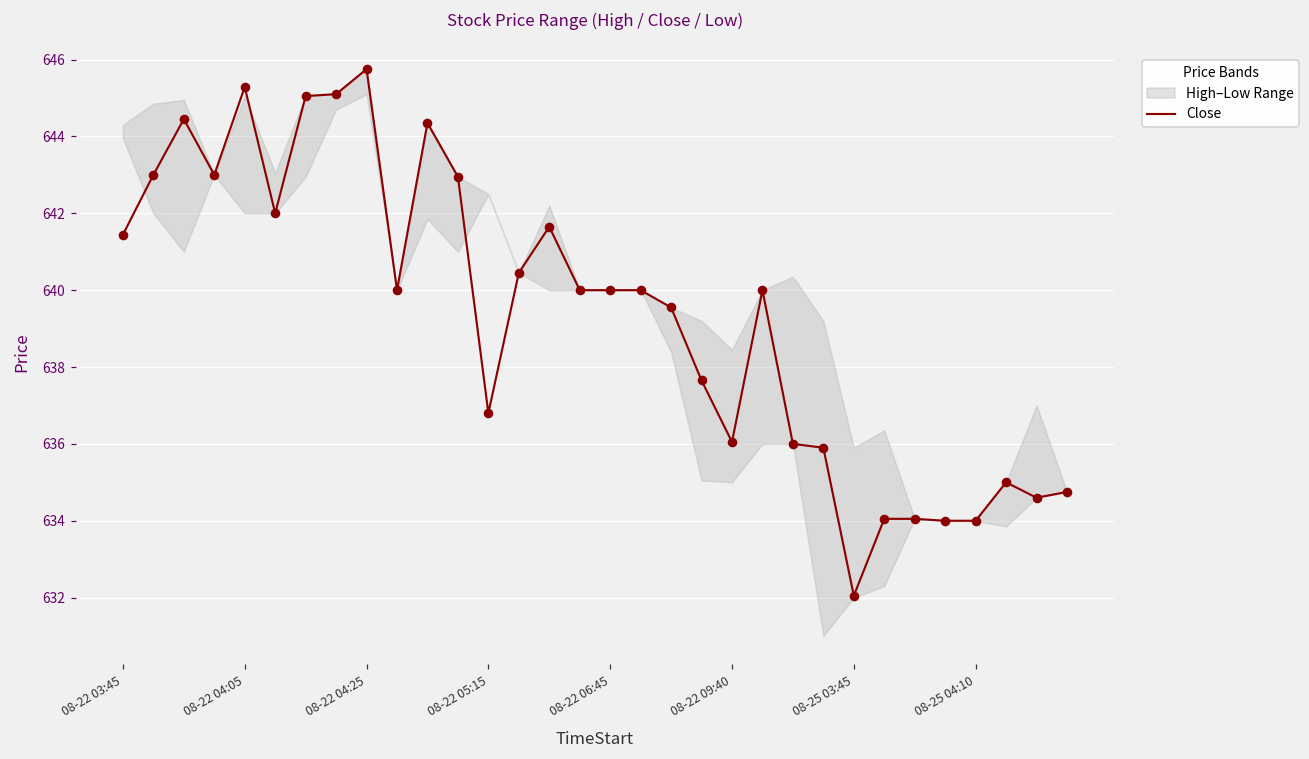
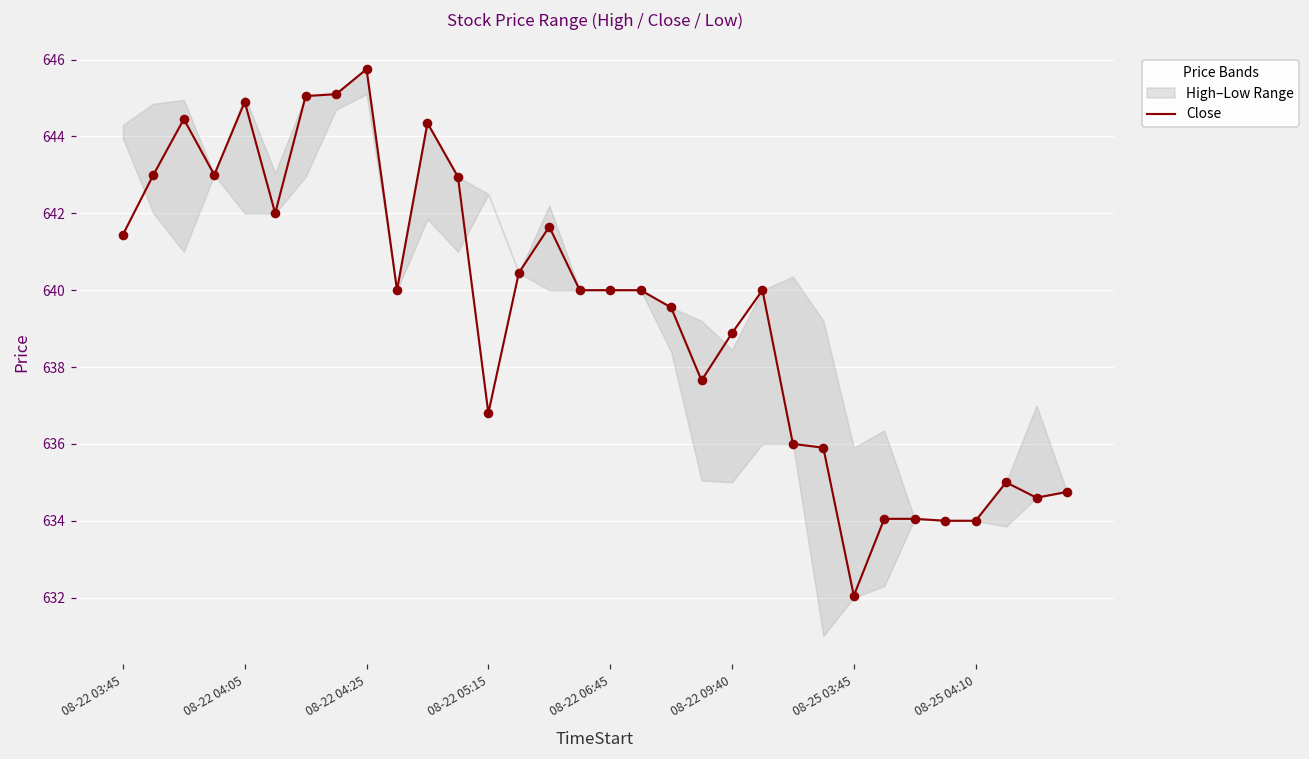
  {
    "Close": {
      "08-22 03:45": 641.4,
-     "08-22 04:05": 645.3,
+     "08-22 04:05": 644.9,
      "08-22 05:15": 636.8,
-     "08-22 09:40": 636.0,
+     "08-22 09:40": 638.9,
      "08-25 03:45": 632.0
    }
  }
